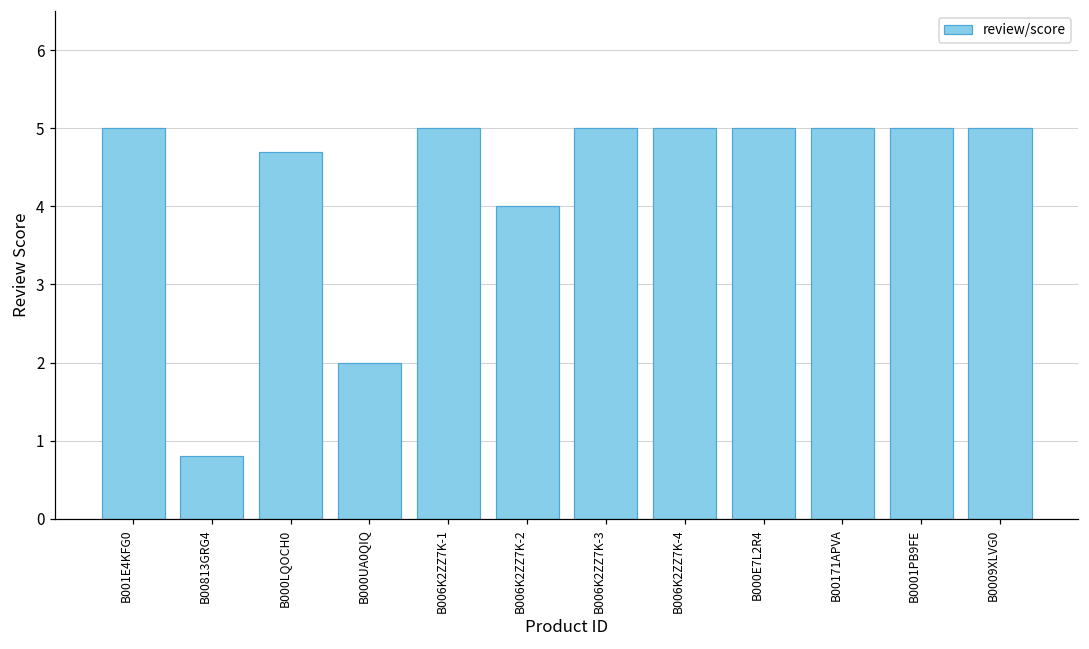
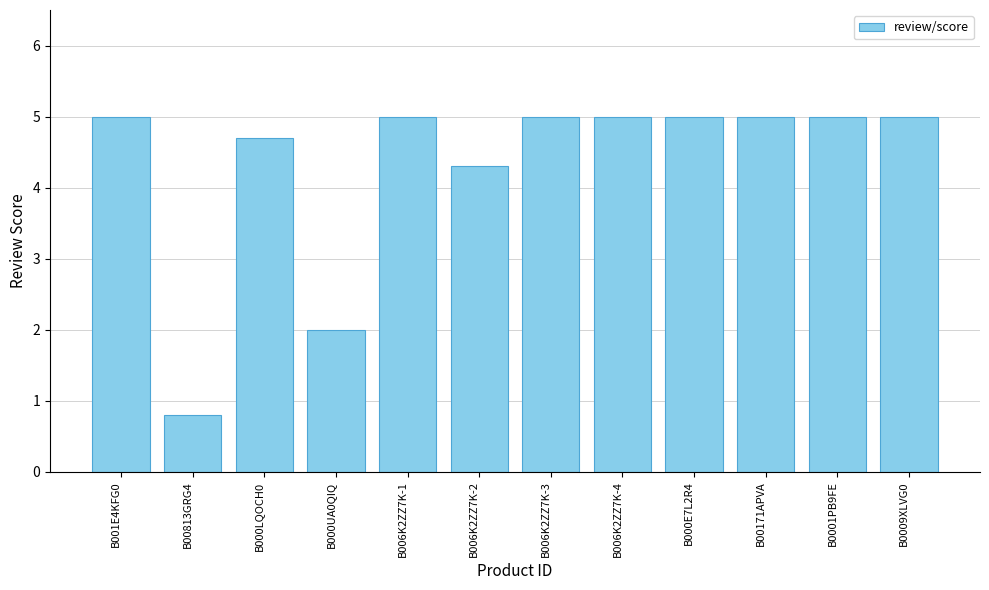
  {
    "B001E4KFG0": 5.0,
    "B00813GRG4": 0.8,
    "B000LQOCH0": 4.7,
    "B000UA0QIQ": 2.0,
    "B006K2ZZ7K-1": 5.0,
-   "B006K2ZZ7K-2": 4.0,
+   "B006K2ZZ7K-2": 4.3,
    "B006K2ZZ7K-3": 5.0,
    "B006K2ZZ7K-4": 5.0,
    "B000E7L2R4": 5.0,
    "B00171APVA": 5.0,
    "B0001PB9FE": 5.0,
    "B0009XLVG0": 5.0
  }
